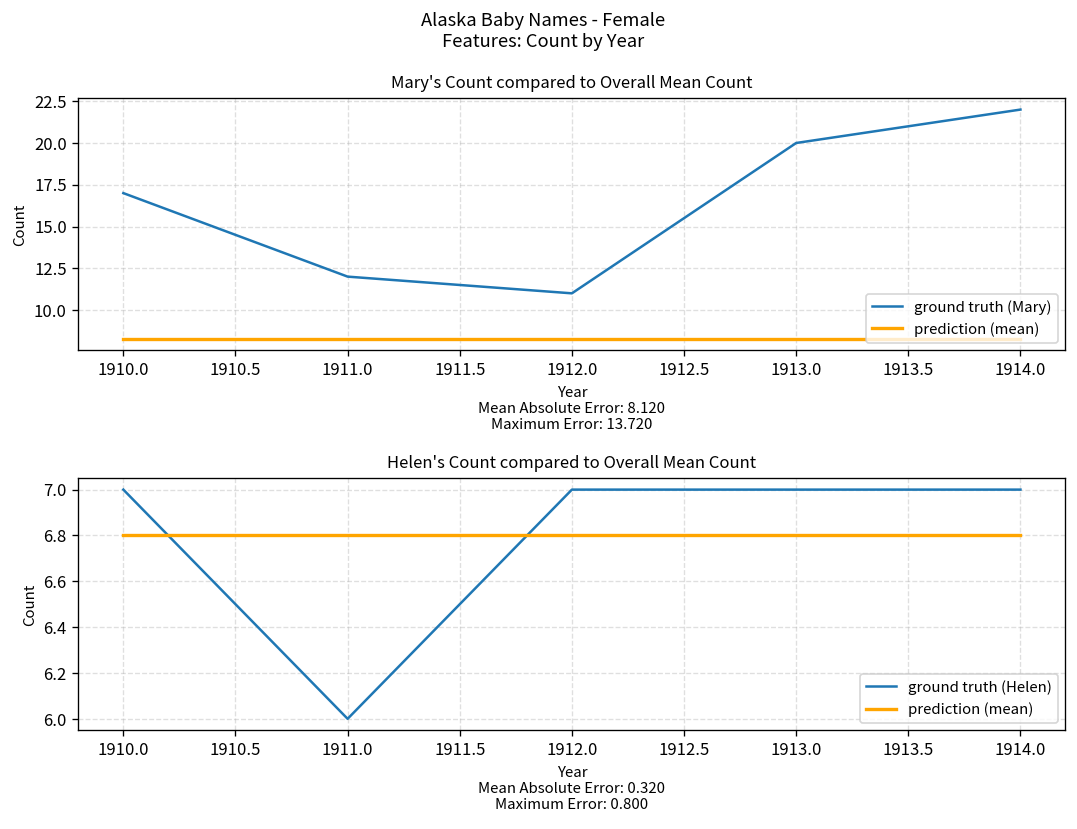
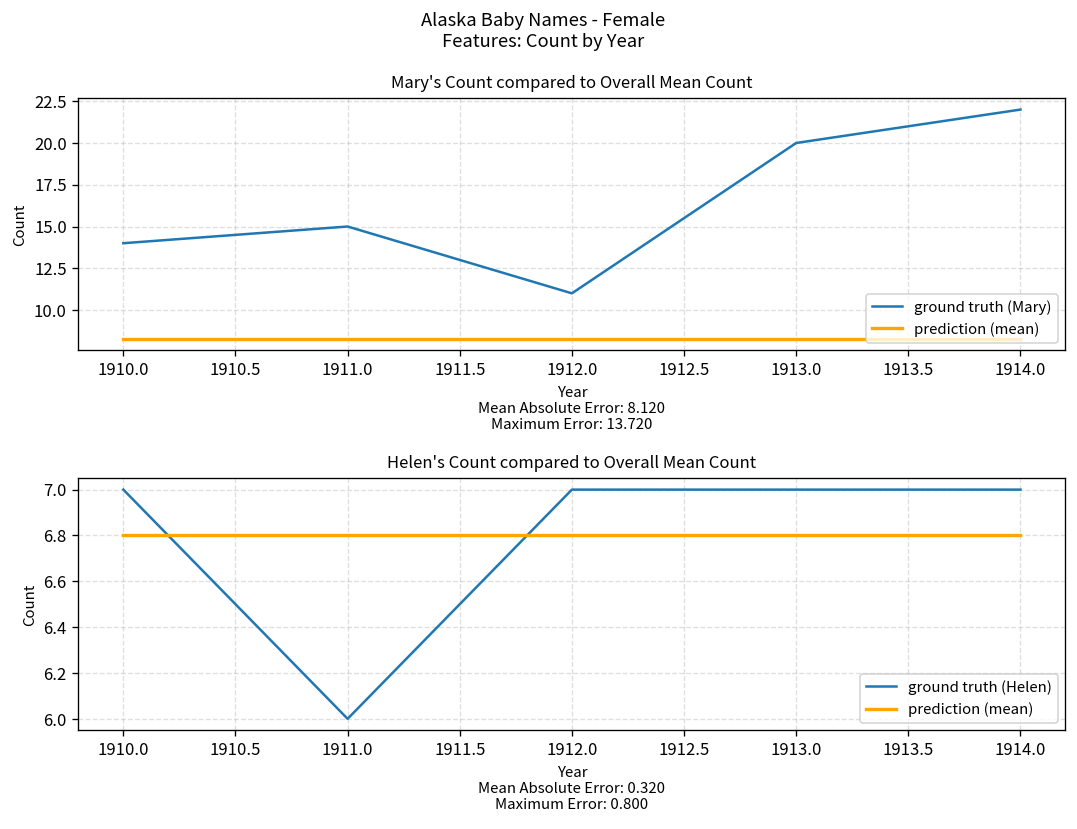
  {
    "Mary's Count compared to Overall Mean Count": {
      "ground truth (Mary)": {
-       "1910.0": 17,
-       "1911.0": 12,
+       "1910.0": 14,
+       "1911.0": 15,
        "1912.0": 11,
        "1913.0": 20,
        "1914.0": 22
      },
      "prediction (mean)": {
        "1910.0": 8.3,
        "1911.0": 8.3,
        "1912.0": 8.3,
        "1913.0": 8.3
      }
    },
    "Helen's Count compared to Overall Mean Count": {
      "ground truth (Helen)": {
        "1910.0": 7.00,
        "1911.0": 6.00,
        "1912.0": 7.00,
        "1913.0": 7.00,
        "1914.0": 7.00
      },
      "prediction (mean)": {
        "1910.0": 6.80,
        "1911.0": 6.80,
        "1912.0": 6.80,
        "1913.0": 6.80,
        "1914.0": 6.80
      }
    }
  }
